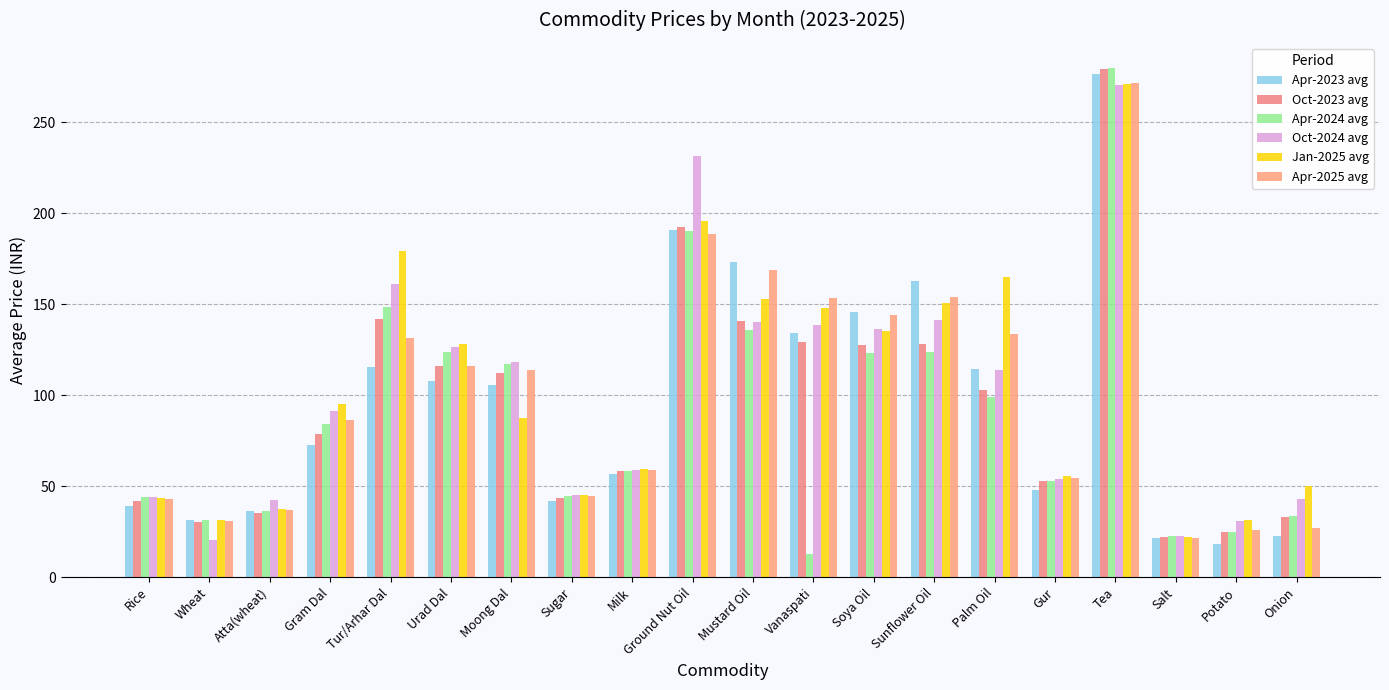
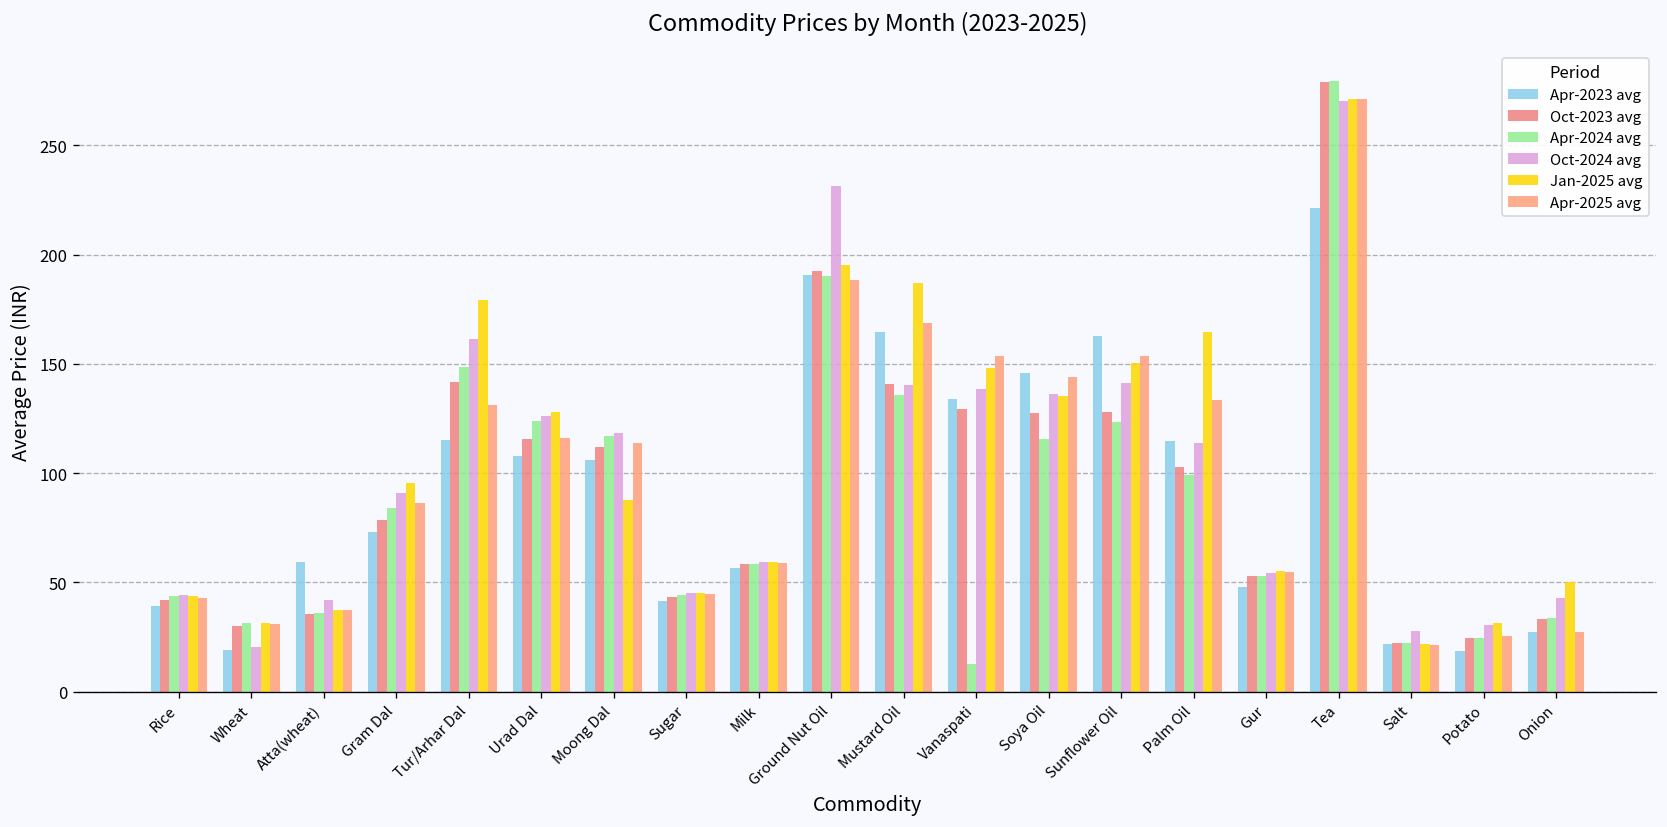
  {
    "Apr-2023 avg": {
      "Rice": 39,
-     "Wheat": 31,
-     "Atta(wheat)": 37,
+     "Wheat": 19,
+     "Atta(wheat)": 59,
      "Gram Dal": 73,
      "Tur/Arhar Dal": 115,
      "Urad Dal": 108,
      "Moong Dal": 106,
      "Sugar": 42,
      "Milk": 56,
      "Ground Nut Oil": 191,
-     "Mustard Oil": 173,
+     "Mustard Oil": 164,
      "Vanaspati": 134,
      "Soya Oil": 146,
      "Sunflower Oil": 163,
      "Palm Oil": 115,
      "Gur": 48,
-     "Tea": 276,
+     "Tea": 221,
      "Salt": 22,
      "Potato": 18,
-     "Onion": 22
+     "Onion": 27
    },
    "Apr-2024 avg": {
      "Rice": 44,
      "Wheat": 31,
      "Atta(wheat)": 36,
      "Gram Dal": 84,
      "Tur/Arhar Dal": 149,
      "Urad Dal": 124,
      "Moong Dal": 117,
      "Sugar": 44,
      "Milk": 59,
      "Ground Nut Oil": 190,
      "Mustard Oil": 136,
      "Vanaspati": 13,
-     "Soya Oil": 123,
+     "Soya Oil": 116,
      "Sunflower Oil": 123,
      "Palm Oil": 99,
      "Gur": 53,
      "Tea": 280,
      "Salt": 22,
      "Potato": 25,
      "Onion": 34
    },
    "Oct-2024 avg": {
      "Rice": 44,
      "Wheat": 21,
      "Atta(wheat)": 42,
      "Gram Dal": 91,
      "Tur/Arhar Dal": 161,
      "Urad Dal": 126,
      "Moong Dal": 118,
      "Sugar": 45,
      "Milk": 59,
      "Ground Nut Oil": 231,
      "Mustard Oil": 140,
      "Vanaspati": 138,
      "Soya Oil": 136,
      "Sunflower Oil": 141,
      "Palm Oil": 114,
      "Gur": 54,
      "Tea": 270,
-     "Salt": 22,
+     "Salt": 28,
      "Potato": 31,
      "Onion": 43
    },
    "Jan-2025 avg": {
      "Rice": 44,
      "Wheat": 31,
      "Atta(wheat)": 37,
      "Gram Dal": 95,
      "Tur/Arhar Dal": 179,
      "Urad Dal": 128,
      "Moong Dal": 88,
      "Sugar": 45,
      "Milk": 59,
      "Ground Nut Oil": 195,
-     "Mustard Oil": 153,
+     "Mustard Oil": 187,
      "Vanaspati": 148,
      "Soya Oil": 135,
      "Sunflower Oil": 150,
      "Palm Oil": 165,
      "Gur": 55,
      "Tea": 271,
      "Salt": 22,
      "Potato": 31,
      "Onion": 50
    }
  }
